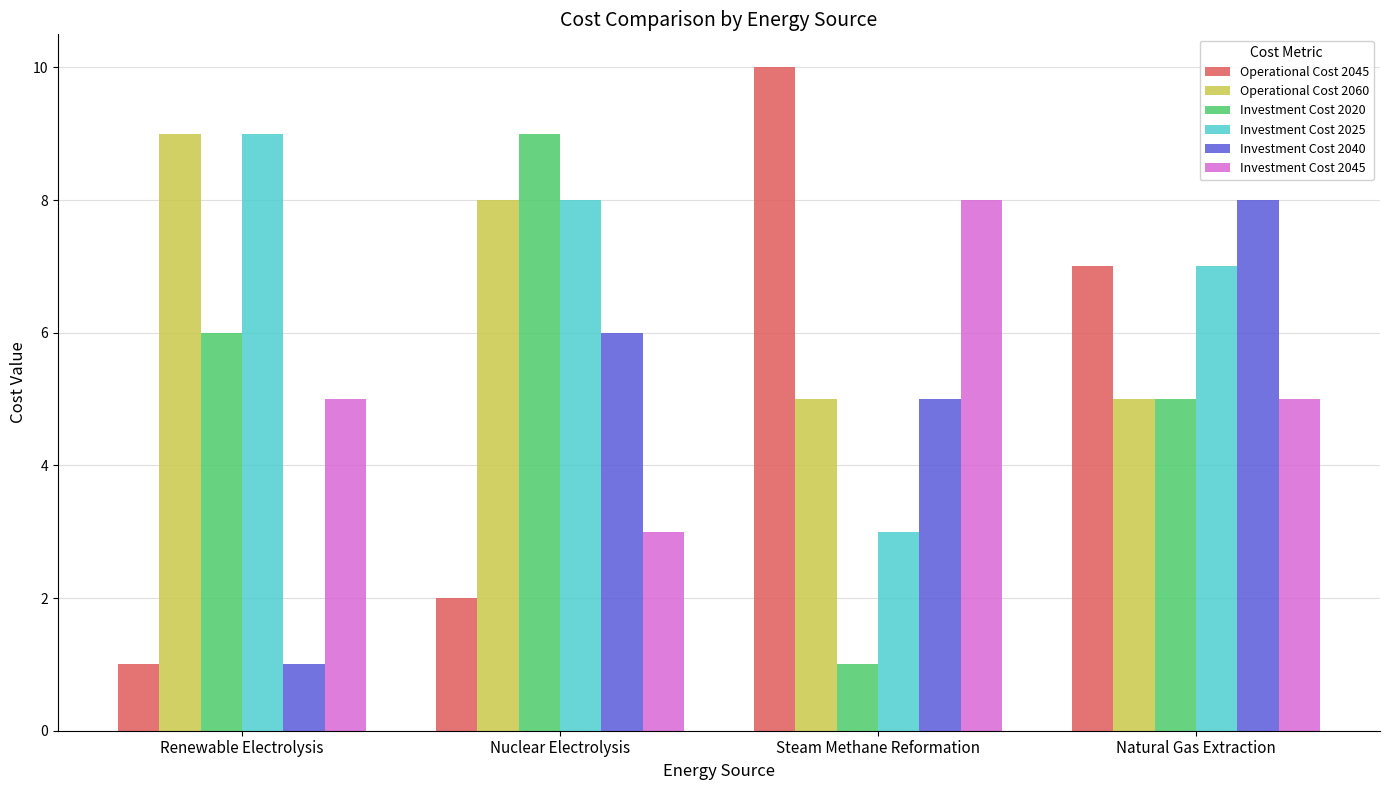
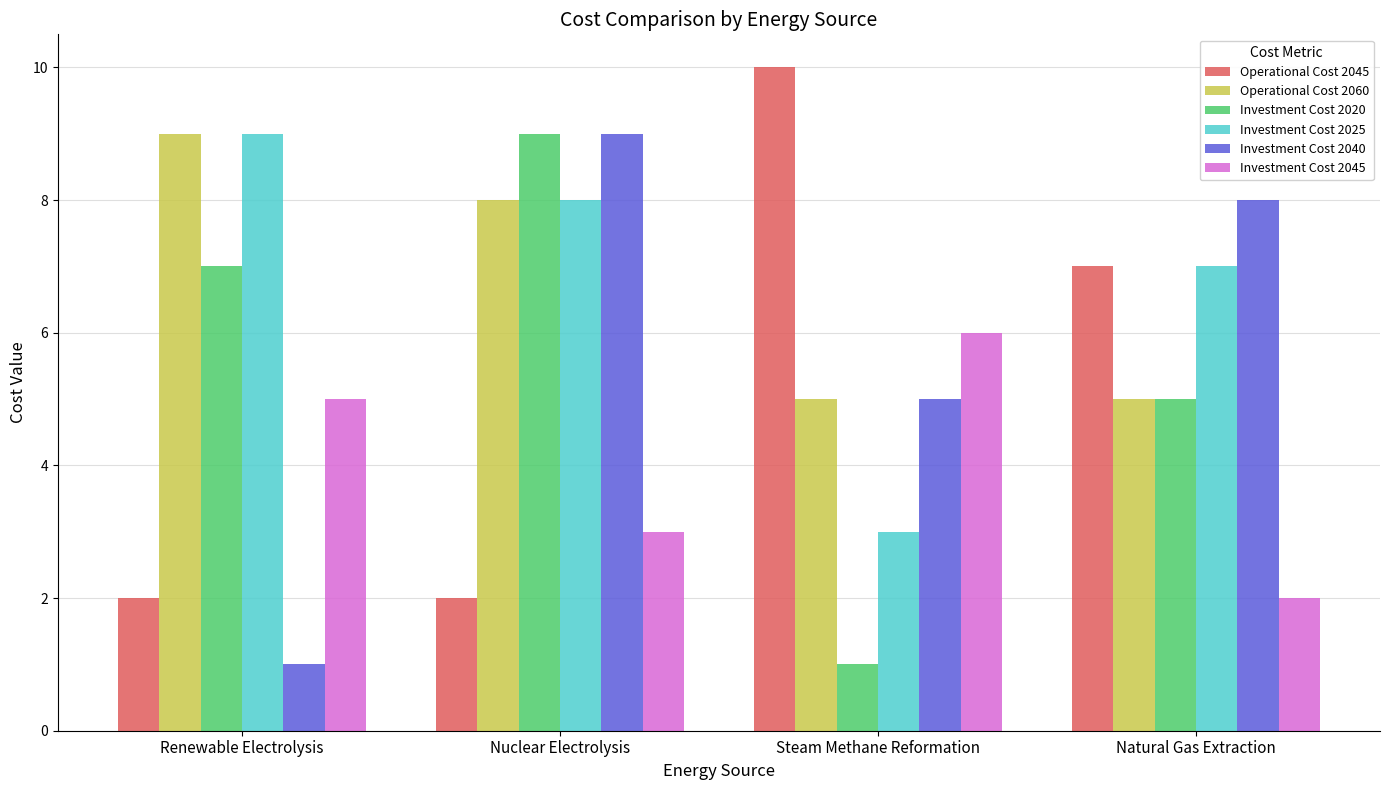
  {
    "Operational Cost 2045": {
-     "Renewable Electrolysis": 1,
+     "Renewable Electrolysis": 2,
      "Nuclear Electrolysis": 2,
      "Steam Methane Reformation": 10,
      "Natural Gas Extraction": 7
    },
    "Operational Cost 2060": {
      "Renewable Electrolysis": 9,
      "Nuclear Electrolysis": 8,
      "Steam Methane Reformation": 5,
      "Natural Gas Extraction": 5
    },
    "Investment Cost 2020": {
-     "Renewable Electrolysis": 6,
+     "Renewable Electrolysis": 7,
      "Nuclear Electrolysis": 9,
      "Steam Methane Reformation": 1,
      "Natural Gas Extraction": 5
    },
    "Investment Cost 2025": {
      "Renewable Electrolysis": 9,
      "Nuclear Electrolysis": 8,
      "Steam Methane Reformation": 3,
      "Natural Gas Extraction": 7
    },
    "Investment Cost 2040": {
      "Renewable Electrolysis": 1,
-     "Nuclear Electrolysis": 6,
+     "Nuclear Electrolysis": 9,
      "Steam Methane Reformation": 5,
      "Natural Gas Extraction": 8
    },
    "Investment Cost 2045": {
      "Renewable Electrolysis": 5,
      "Nuclear Electrolysis": 3,
-     "Steam Methane Reformation": 8,
-     "Natural Gas Extraction": 5
+     "Steam Methane Reformation": 6,
+     "Natural Gas Extraction": 2
    }
  }
